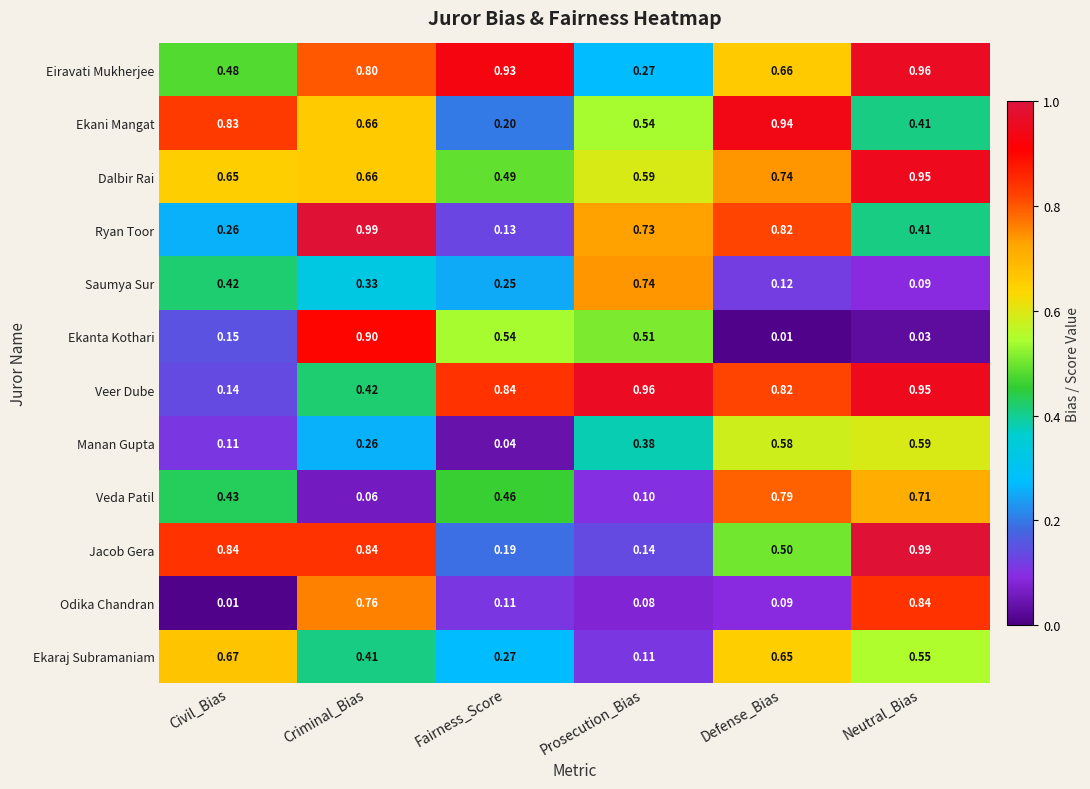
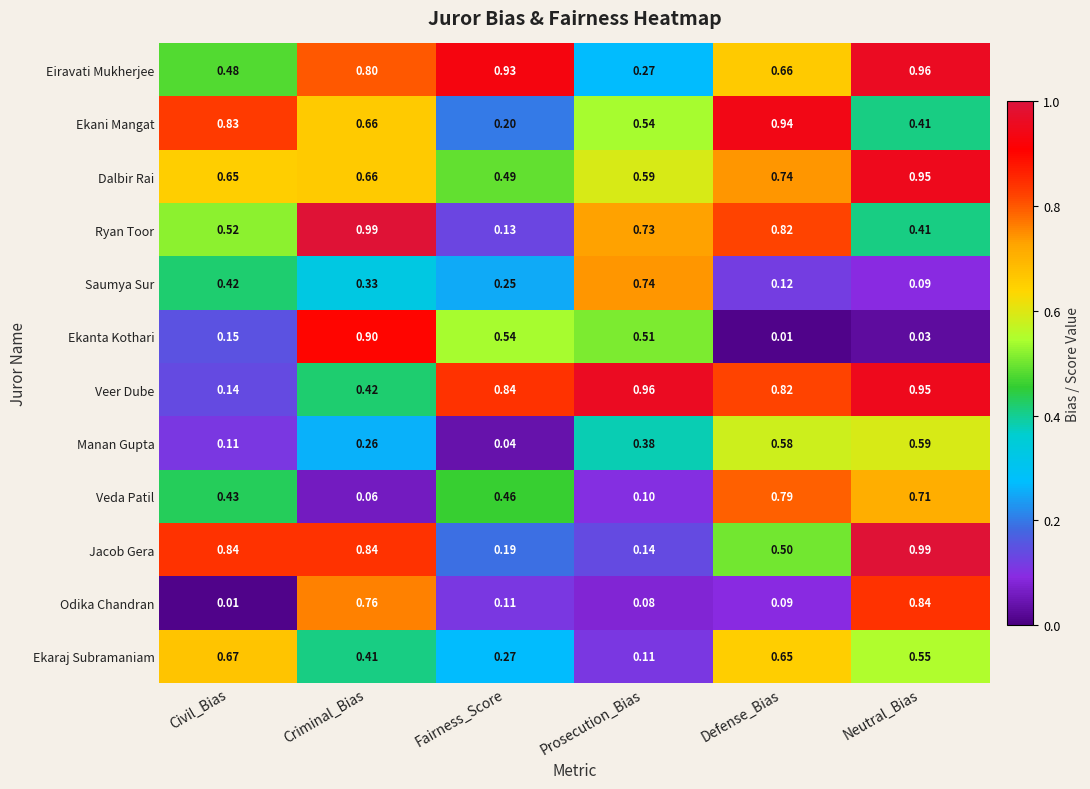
  {
    "Eiravati Mukherjee": {
      "Civil_Bias": 0.48,
      "Criminal_Bias": 0.80,
      "Fairness_Score": 0.93,
      "Prosecution_Bias": 0.27,
      "Defense_Bias": 0.66,
      "Neutral_Bias": 0.96
    },
    "Ekani Mangat": {
      "Civil_Bias": 0.83,
      "Criminal_Bias": 0.66,
      "Fairness_Score": 0.20,
      "Prosecution_Bias": 0.54,
      "Defense_Bias": 0.94,
      "Neutral_Bias": 0.41
    },
    "Dalbir Rai": {
      "Civil_Bias": 0.65,
      "Criminal_Bias": 0.66,
      "Fairness_Score": 0.49,
      "Prosecution_Bias": 0.59,
      "Defense_Bias": 0.74,
      "Neutral_Bias": 0.95
    },
    "Ryan Toor": {
-     "Civil_Bias": 0.26,
+     "Civil_Bias": 0.52,
      "Criminal_Bias": 0.99,
      "Fairness_Score": 0.13,
      "Prosecution_Bias": 0.73,
      "Defense_Bias": 0.82,
      "Neutral_Bias": 0.41
    },
    "Saumya Sur": {
      "Civil_Bias": 0.42,
      "Criminal_Bias": 0.33,
      "Fairness_Score": 0.25,
      "Prosecution_Bias": 0.74,
      "Defense_Bias": 0.12,
      "Neutral_Bias": 0.09
    },
    "Ekanta Kothari": {
      "Civil_Bias": 0.15,
      "Criminal_Bias": 0.90,
      "Fairness_Score": 0.54,
      "Prosecution_Bias": 0.51,
      "Defense_Bias": 0.01,
      "Neutral_Bias": 0.03
    },
    "Veer Dube": {
      "Civil_Bias": 0.14,
      "Criminal_Bias": 0.42,
      "Fairness_Score": 0.84,
      "Prosecution_Bias": 0.96,
      "Defense_Bias": 0.82,
      "Neutral_Bias": 0.95
    },
    "Manan Gupta": {
      "Civil_Bias": 0.11,
      "Criminal_Bias": 0.26,
      "Fairness_Score": 0.04,
      "Prosecution_Bias": 0.38,
      "Defense_Bias": 0.58,
      "Neutral_Bias": 0.59
    },
    "Veda Patil": {
      "Civil_Bias": 0.43,
      "Criminal_Bias": 0.06,
      "Fairness_Score": 0.46,
      "Prosecution_Bias": 0.10,
      "Defense_Bias": 0.79,
      "Neutral_Bias": 0.71
    },
    "Jacob Gera": {
      "Civil_Bias": 0.84,
      "Criminal_Bias": 0.84,
      "Fairness_Score": 0.19,
      "Prosecution_Bias": 0.14,
      "Defense_Bias": 0.50,
      "Neutral_Bias": 0.99
    },
    "Odika Chandran": {
      "Civil_Bias": 0.01,
      "Criminal_Bias": 0.76,
      "Fairness_Score": 0.11,
      "Prosecution_Bias": 0.08,
      "Defense_Bias": 0.09,
      "Neutral_Bias": 0.84
    },
    "Ekaraj Subramaniam": {
      "Civil_Bias": 0.67,
      "Criminal_Bias": 0.41,
      "Fairness_Score": 0.27,
      "Prosecution_Bias": 0.11,
      "Defense_Bias": 0.65,
      "Neutral_Bias": 0.55
    }
  }
